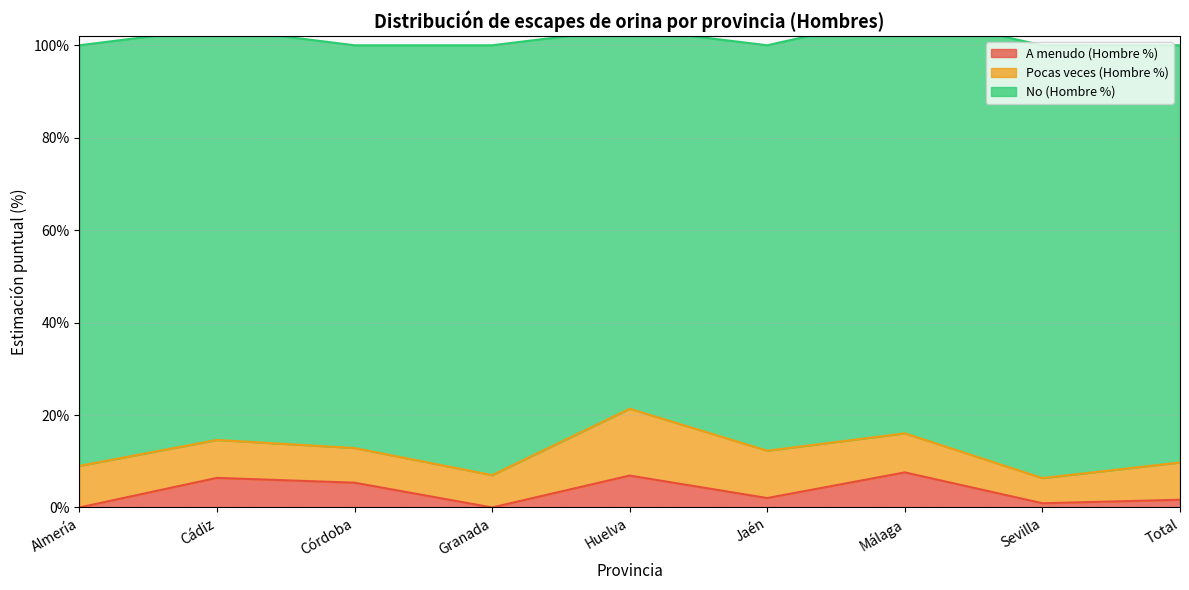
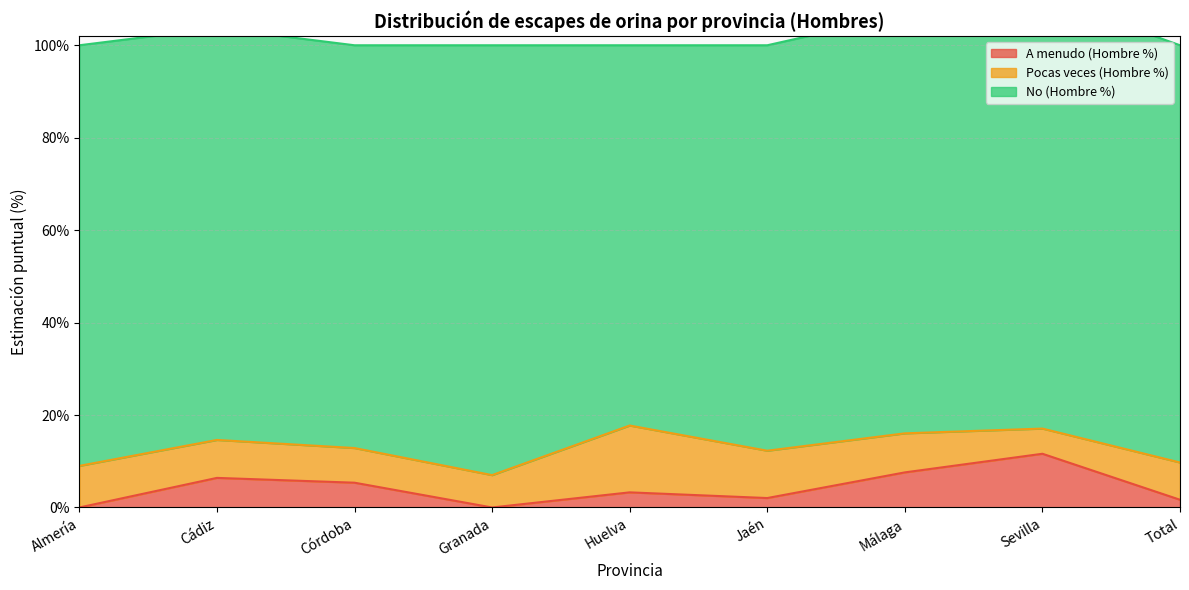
  {
    "A menudo (Hombre %)": {
      "Almería": "0%",
      "Cádiz": "6%",
      "Córdoba": "5%",
      "Granada": "0%",
-     "Huelva": "7%",
+     "Huelva": "3%",
      "Jaén": "2%",
      "Málaga": "8%",
-     "Sevilla": "1%",
+     "Sevilla": "12%",
      "Total": "2%"
    },
    "Pocas veces (Hombre %)": {
      "Almería": "9%",
      "Cádiz": "8%",
      "Córdoba": "7%",
      "Granada": "7%",
      "Huelva": "14%",
      "Jaén": "10%",
      "Málaga": "8%",
      "Sevilla": "5%",
      "Total": "8%"
    },
    "No (Hombre %)": {
      "Almería": "91%",
      "Córdoba": "87%",
      "Granada": "93%",
      "Jaén": "88%",
      "Total": "90%"
    }
  }
